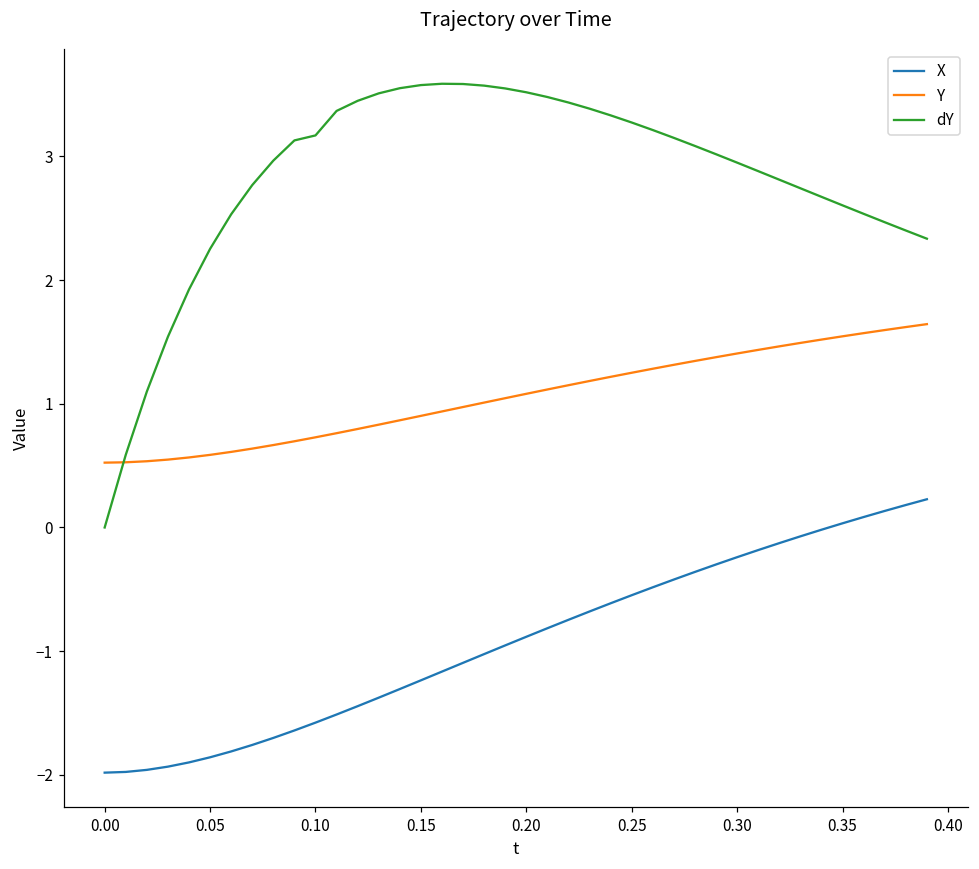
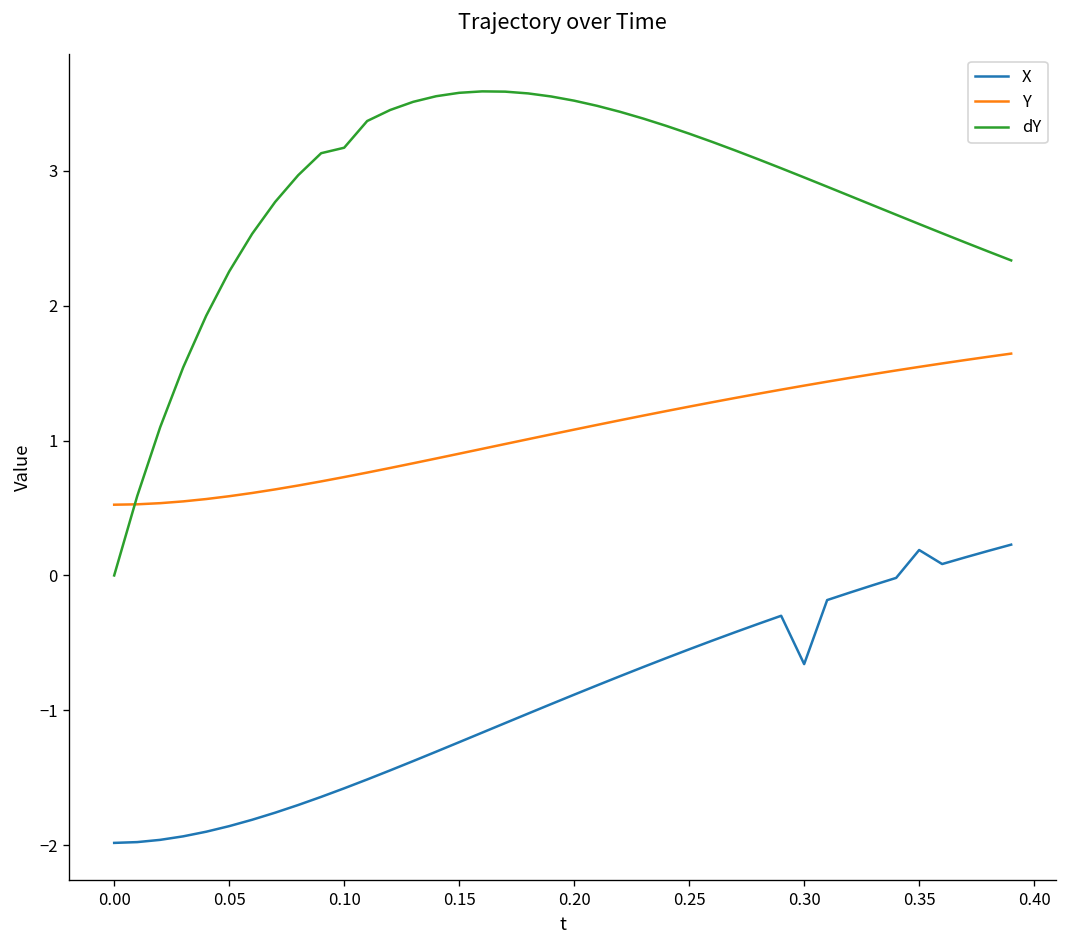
  {
    "X": {
      "0.00": -1.98,
      "0.05": -1.86,
      "0.10": -1.58,
      "0.15": -1.24,
      "0.20": -0.88,
      "0.25": -0.55,
-     "0.30": -0.24,
-     "0.35": 0.03
+     "0.30": -0.66,
+     "0.35": 0.19
    },
    "Y": {
      "0.00": 0.52,
      "0.05": 0.59,
      "0.10": 0.73,
      "0.15": 0.90,
      "0.20": 1.08,
      "0.25": 1.25,
      "0.30": 1.41,
      "0.35": 1.55
    },
    "dY": {
      "0.00": 0.00,
      "0.05": 2.25,
      "0.10": 3.17,
      "0.15": 3.58,
      "0.20": 3.52,
      "0.25": 3.27,
      "0.30": 2.95,
      "0.35": 2.60
    }
  }
